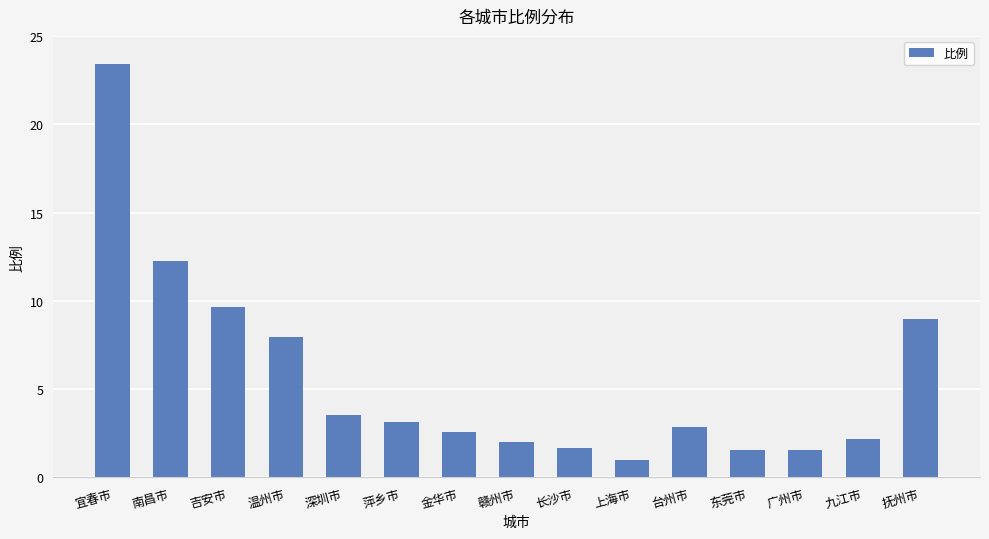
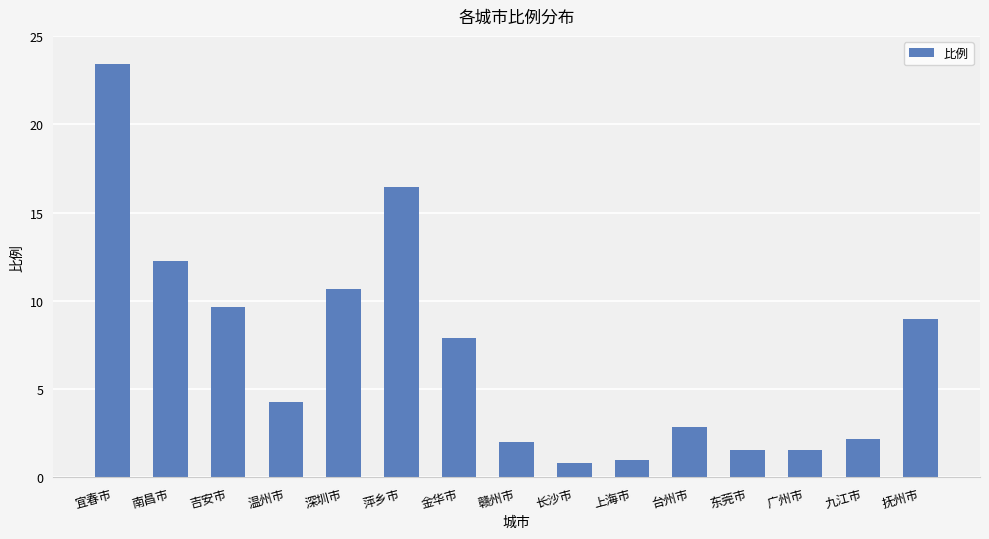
  {
    "宜春市": 23.4,
    "南昌市": 12.3,
    "吉安市": 9.6,
-   "温州市": 8.0,
-   "深圳市": 3.6,
-   "萍乡市": 3.1,
-   "金华市": 2.6,
+   "温州市": 4.3,
+   "深圳市": 10.7,
+   "萍乡市": 16.5,
+   "金华市": 7.9,
    "赣州市": 2.0,
-   "长沙市": 1.7,
+   "长沙市": 0.8,
    "上海市": 1.0,
    "台州市": 2.9,
    "东莞市": 1.6,
    "广州市": 1.5,
    "九江市": 2.2,
    "抚州市": 9.0
  }
